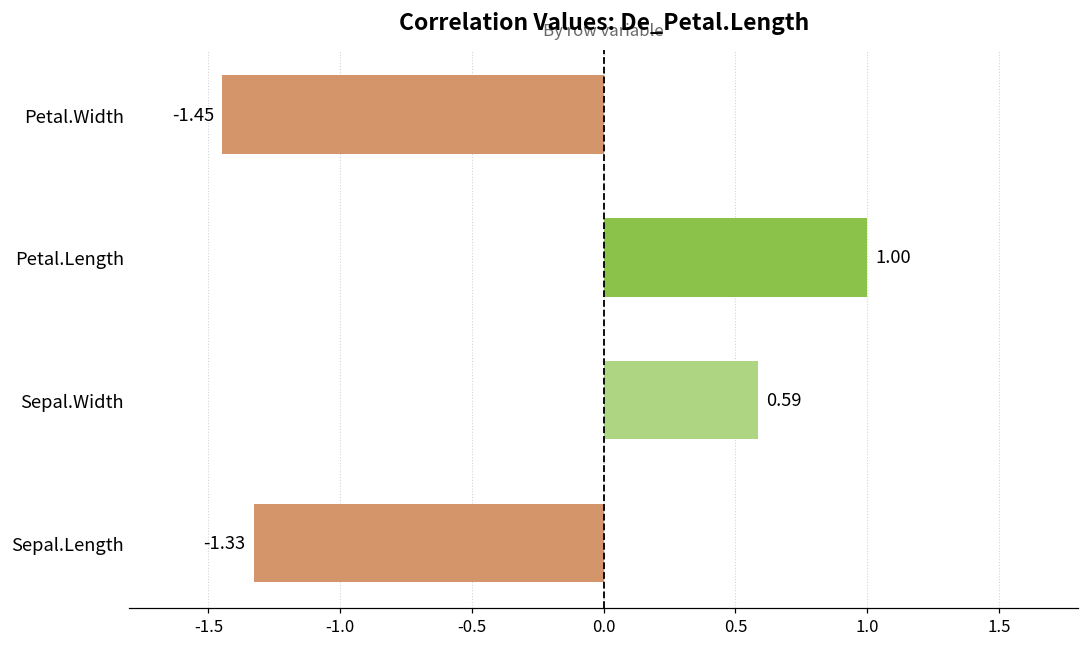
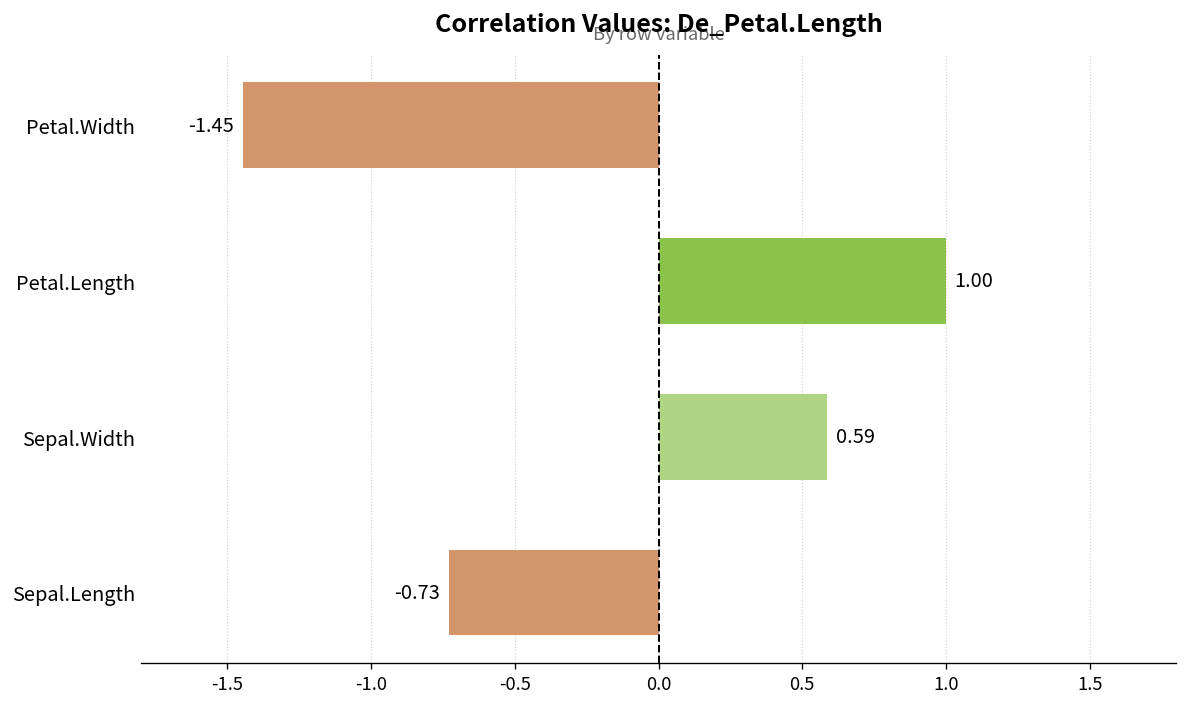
  {
    "Petal.Width": -1.45,
    "Petal.Length": 1.00,
    "Sepal.Width": 0.59,
-   "Sepal.Length": -1.33
+   "Sepal.Length": -0.73
  }
